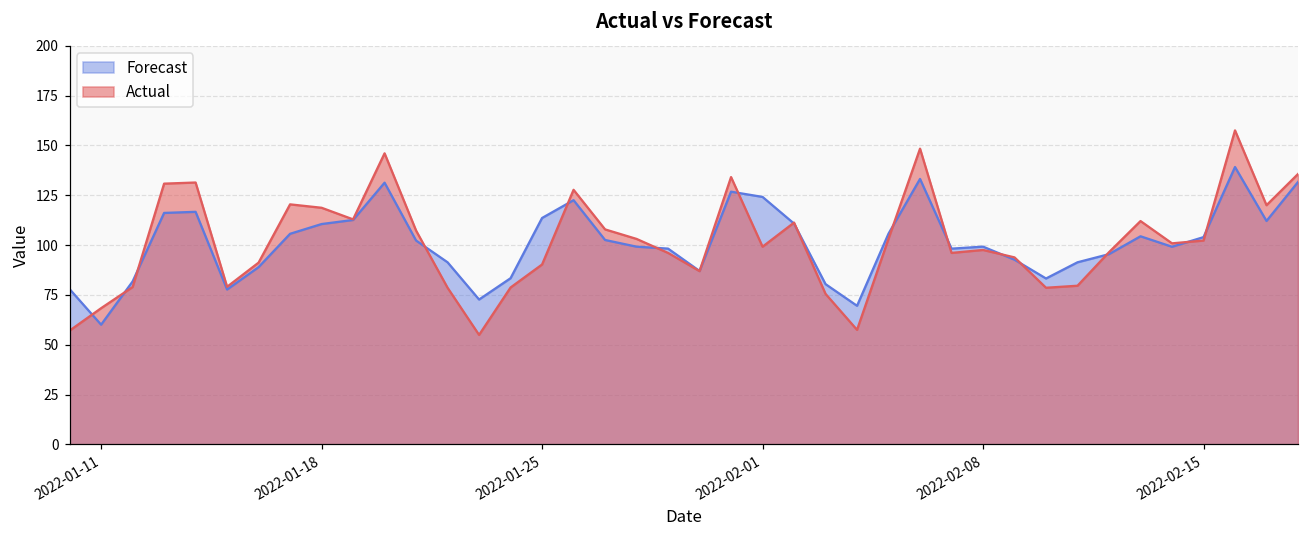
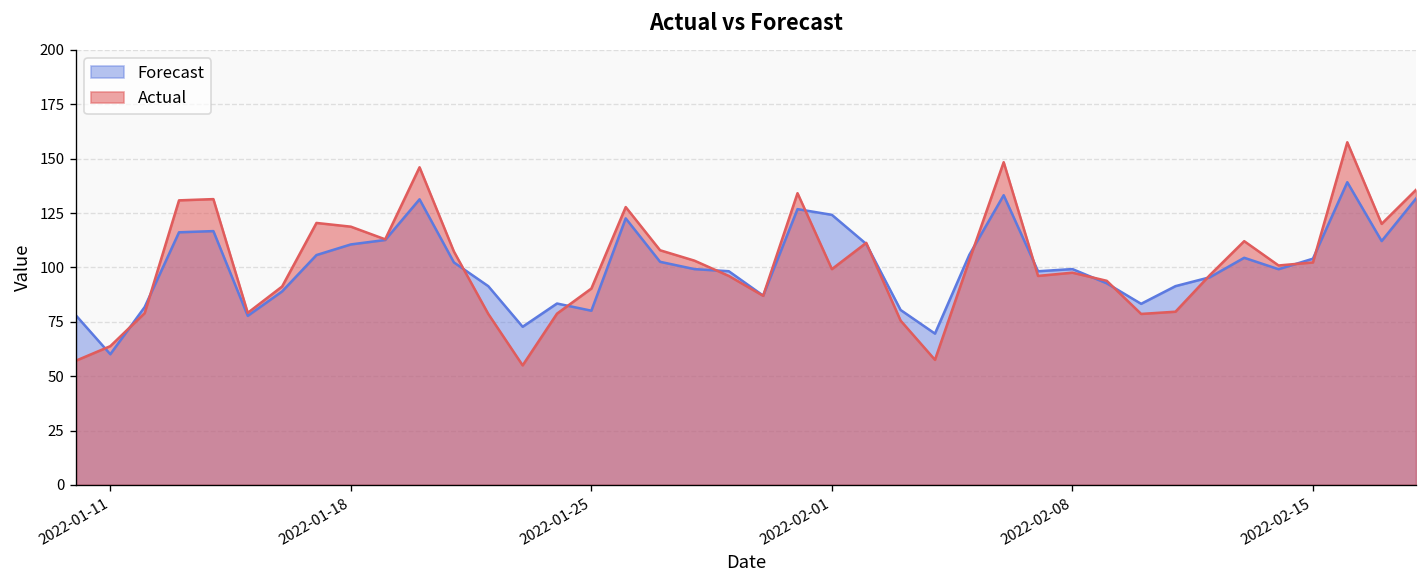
  {
    "Forecast": {
      "2022-01-11": 60,
      "2022-01-18": 111,
-     "2022-01-25": 114,
+     "2022-01-25": 80,
      "2022-02-01": 124,
      "2022-02-08": 99,
      "2022-02-15": 104
    },
    "Actual": {
-     "2022-01-11": 68,
+     "2022-01-11": 64,
      "2022-01-18": 119,
      "2022-01-25": 90,
      "2022-02-01": 99,
      "2022-02-08": 98,
      "2022-02-15": 102
    }
  }
